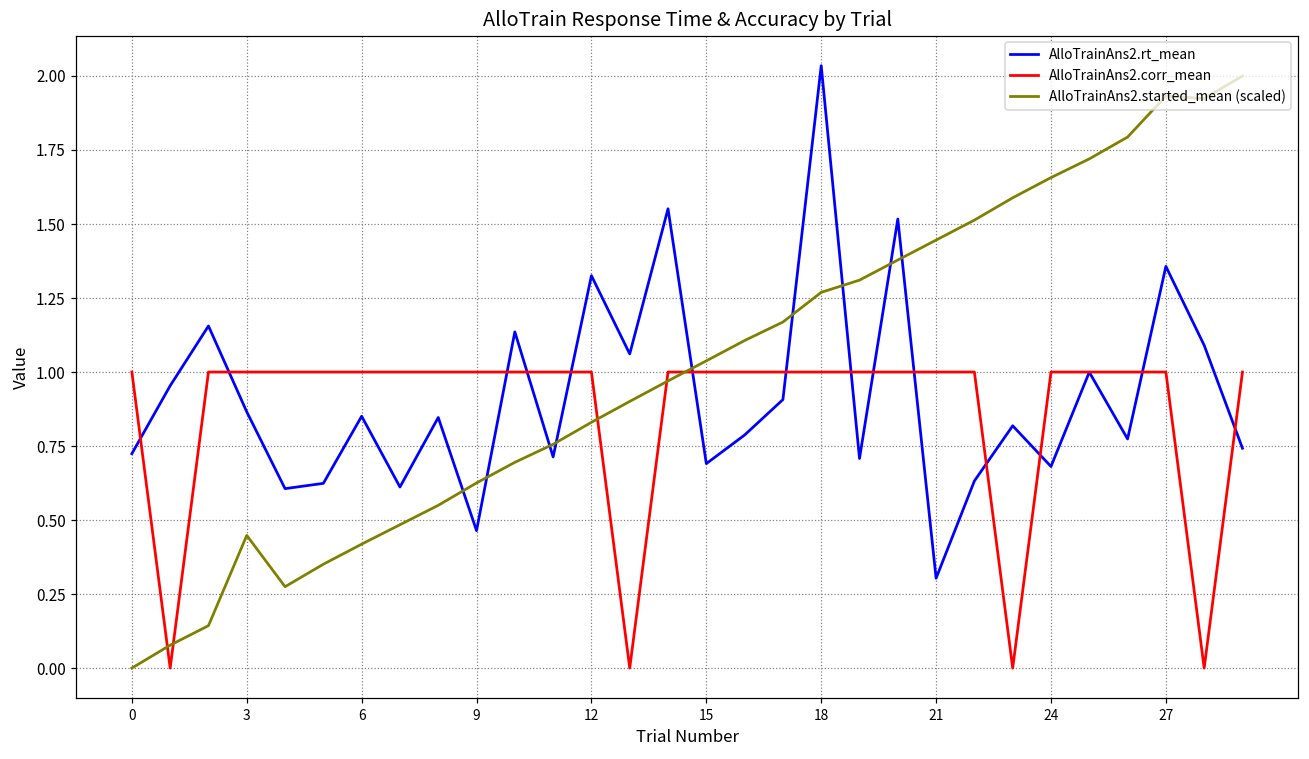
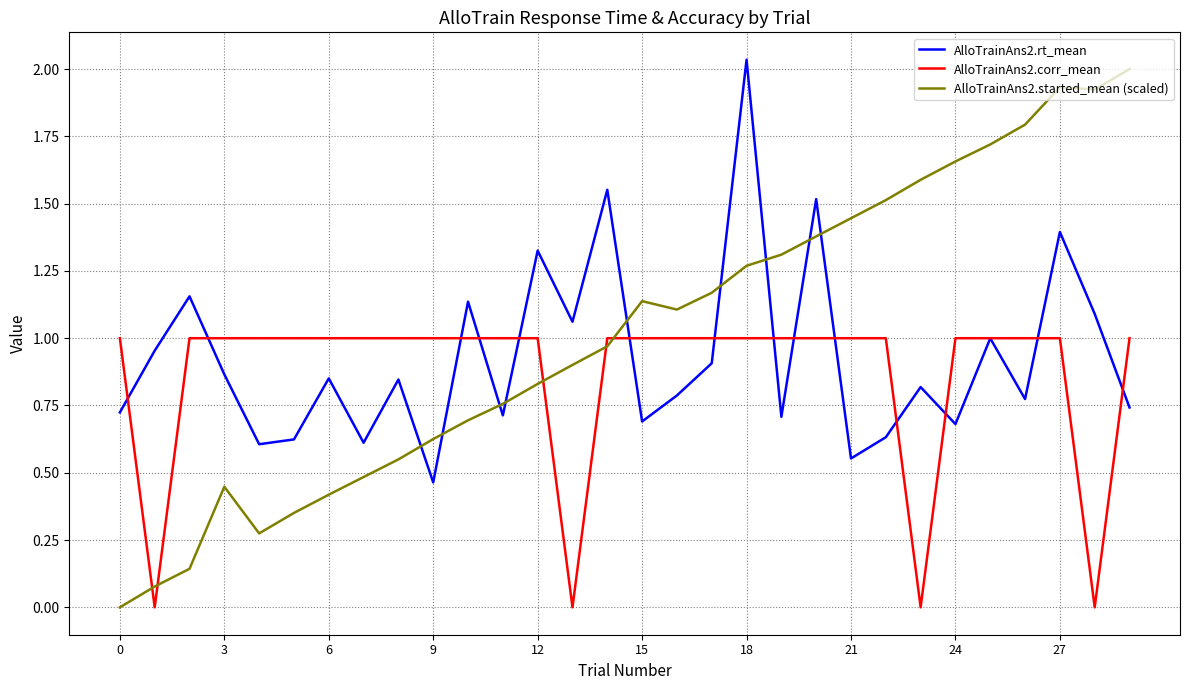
  {
    "AlloTrainAns2.rt_mean": {
      "0": 0.72,
      "3": 0.87,
      "6": 0.85,
      "9": 0.46,
      "12": 1.33,
      "15": 0.69,
      "18": 2.03,
-     "21": 0.30,
+     "21": 0.55,
      "24": 0.68,
-     "27": 1.36
+     "27": 1.39
    },
    "AlloTrainAns2.corr_mean": {
      "0": 1.00,
      "3": 1.00,
      "6": 1.00,
      "9": 1.00,
      "12": 1.00,
      "15": 1.00,
      "18": 1.00,
      "21": 1.00,
      "24": 1.00,
      "27": 1.00
    },
    "AlloTrainAns2.started_mean (scaled)": {
      "0": 0.00,
      "3": 0.45,
      "6": 0.42,
      "9": 0.63,
      "12": 0.83,
-     "15": 1.04,
+     "15": 1.14,
      "18": 1.27,
      "21": 1.45,
      "24": 1.66
    }
  }
